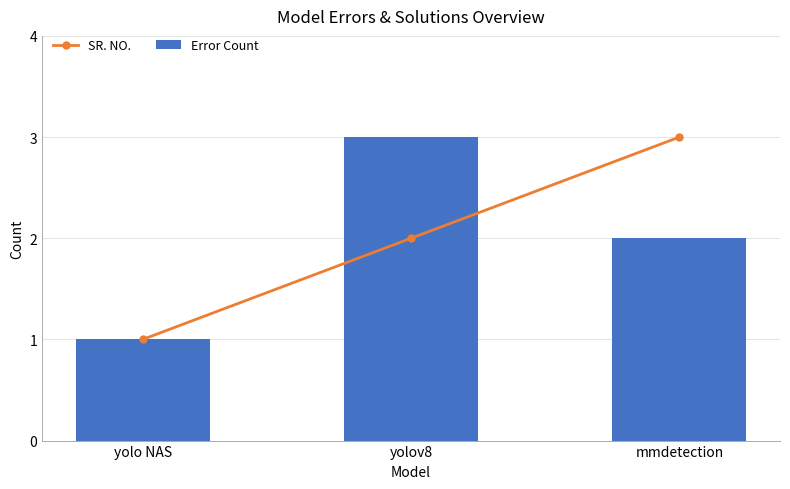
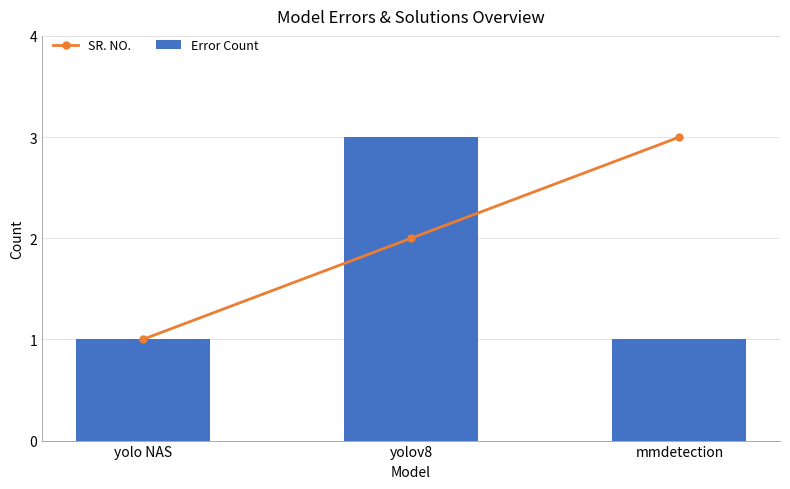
  {
    "SR. NO.": {
      "yolo NAS": 1,
      "yolov8": 2,
      "mmdetection": 3
    },
    "Error Count": {
      "yolo NAS": 1,
      "yolov8": 3,
-     "mmdetection": 2
+     "mmdetection": 1
    }
  }
